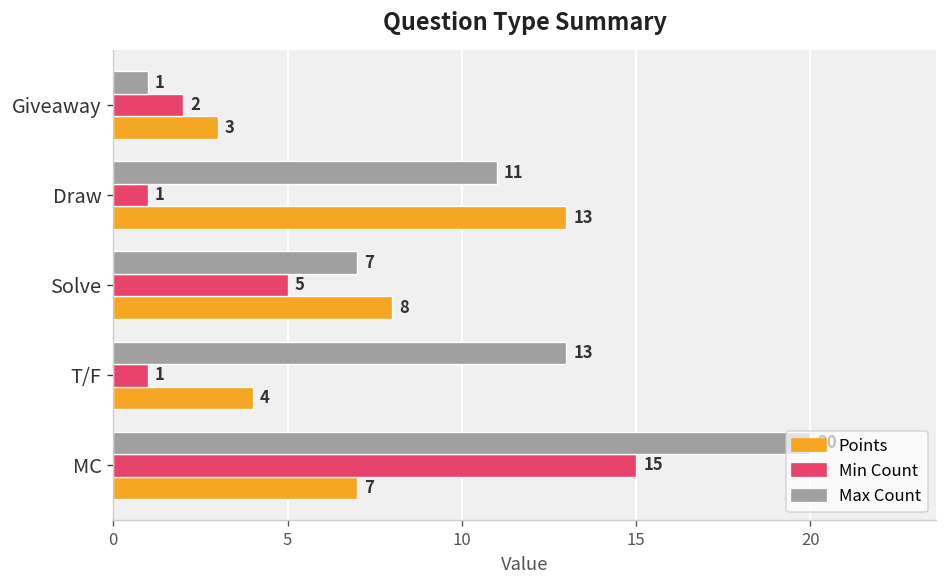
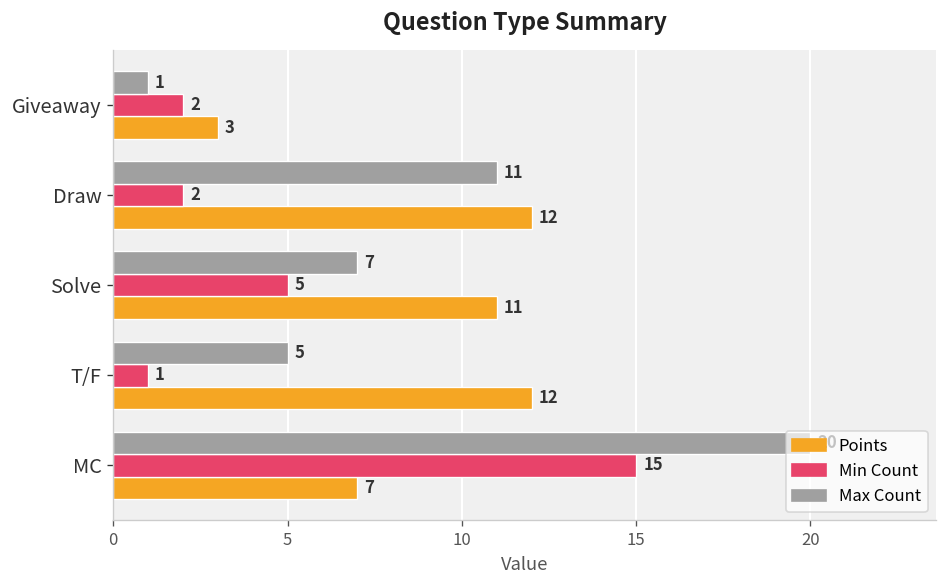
  {
    "Points": {
      "Giveaway": 3,
-     "Draw": 13,
-     "Solve": 8,
-     "T/F": 4,
+     "Draw": 12,
+     "Solve": 11,
+     "T/F": 12,
      "MC": 7
    },
    "Min Count": {
      "Giveaway": 2,
-     "Draw": 1,
+     "Draw": 2,
      "Solve": 5,
      "T/F": 1,
      "MC": 15
    },
    "Max Count": {
      "Giveaway": 1,
      "Draw": 11,
      "Solve": 7,
-     "T/F": 13
+     "T/F": 5
    }
  }
